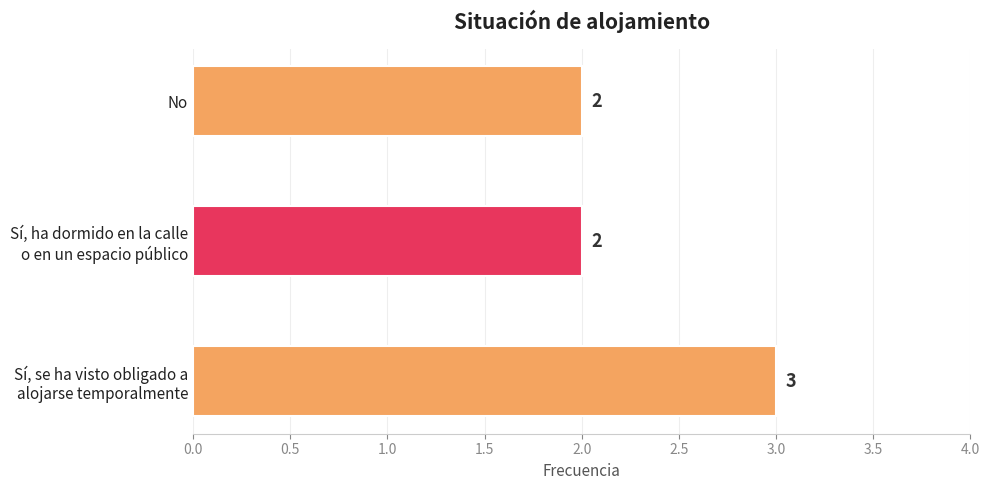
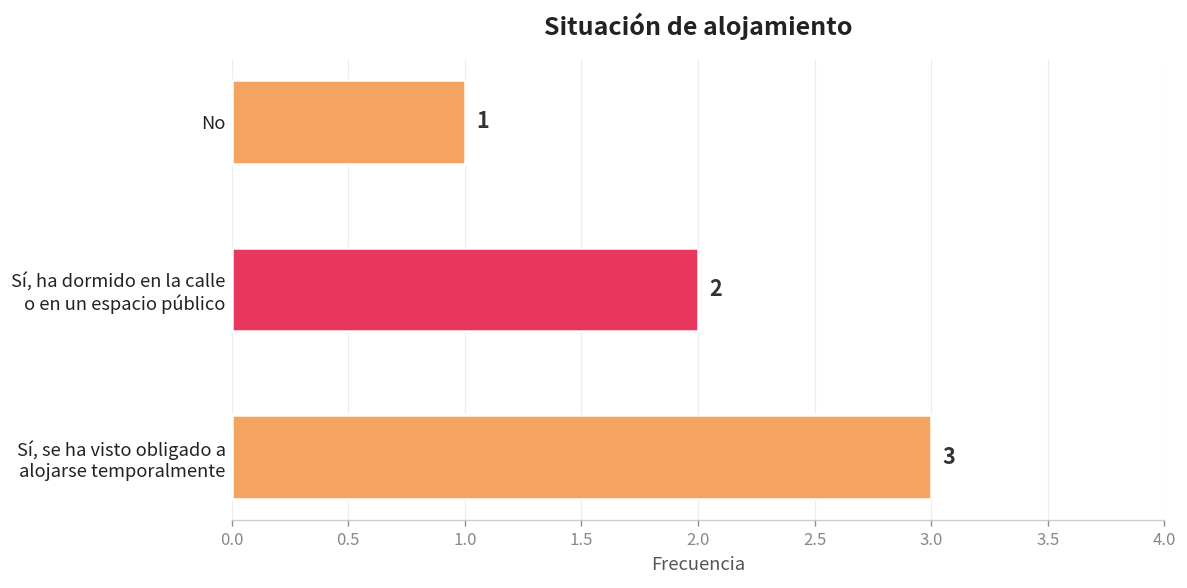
  {
-   "No": 2,
+   "No": 1,
    "Sí, ha dormido en la calle o en un espacio público": 2,
    "Sí, se ha visto obligado a alojarse temporalmente": 3
  }
